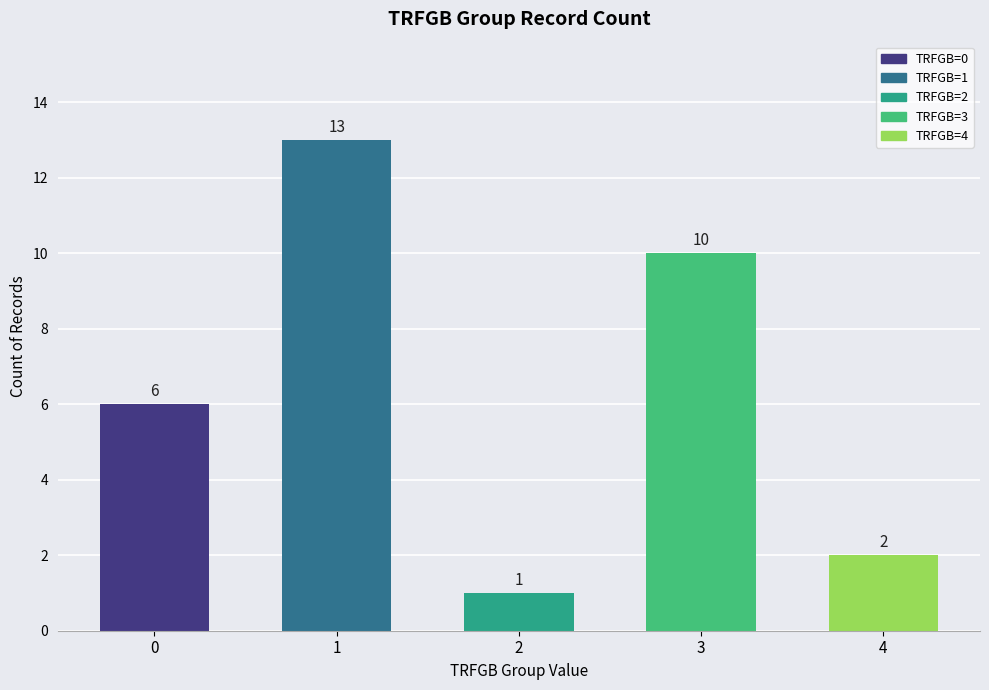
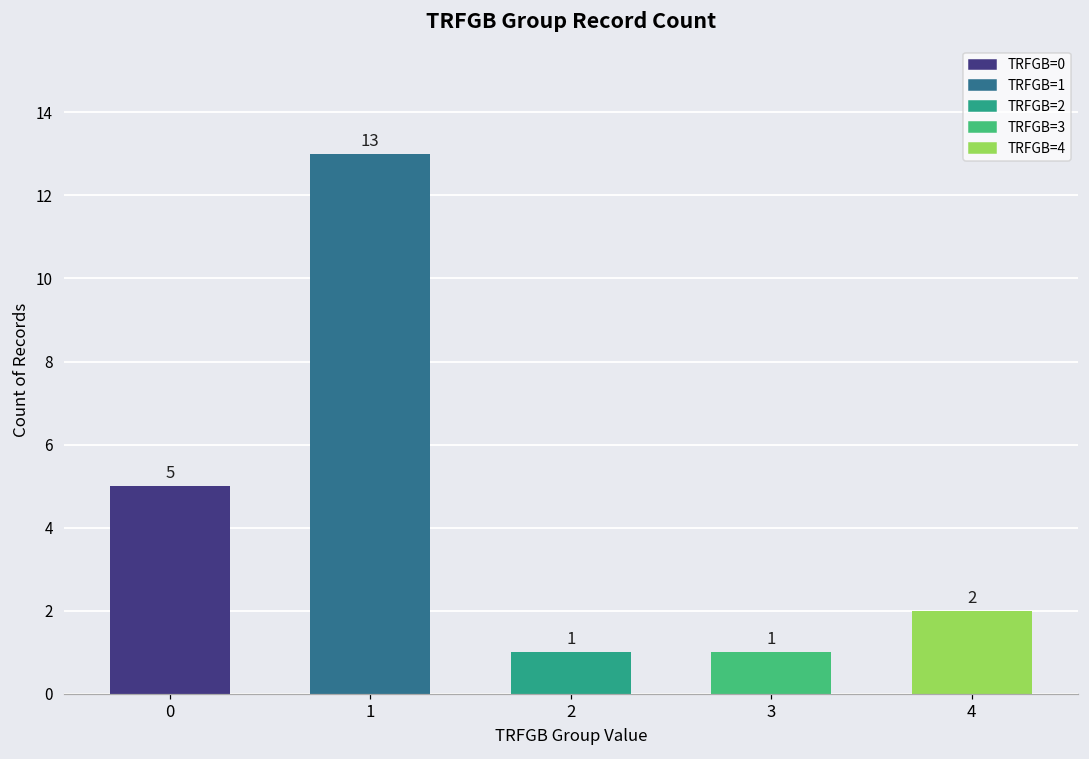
  {
-   "0": 6,
+   "0": 5,
    "1": 13,
    "2": 1,
-   "3": 10,
+   "3": 1,
    "4": 2
  }
